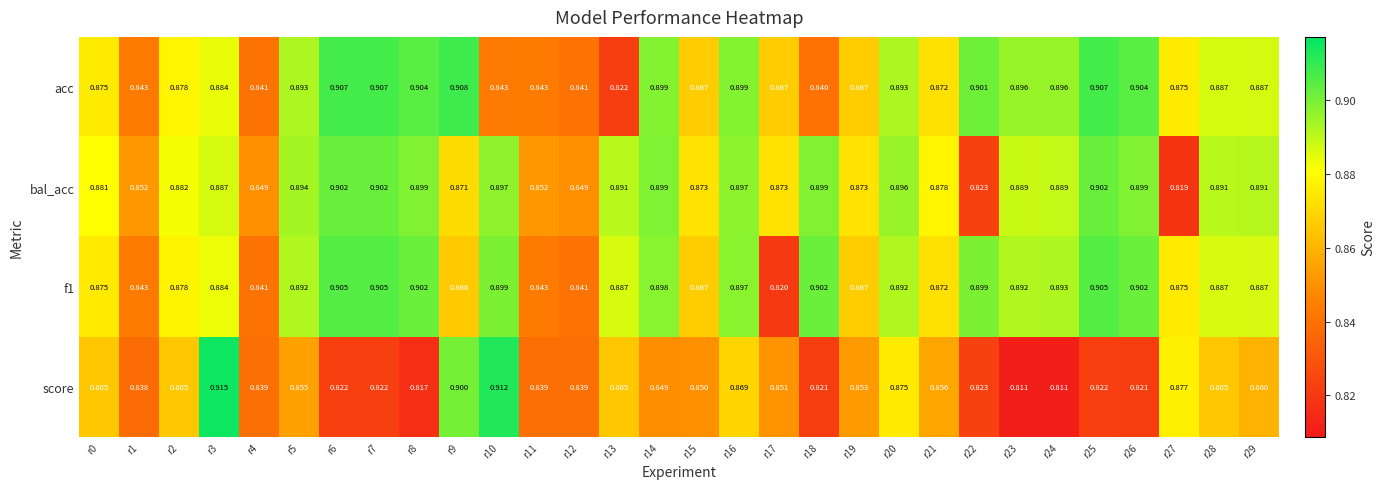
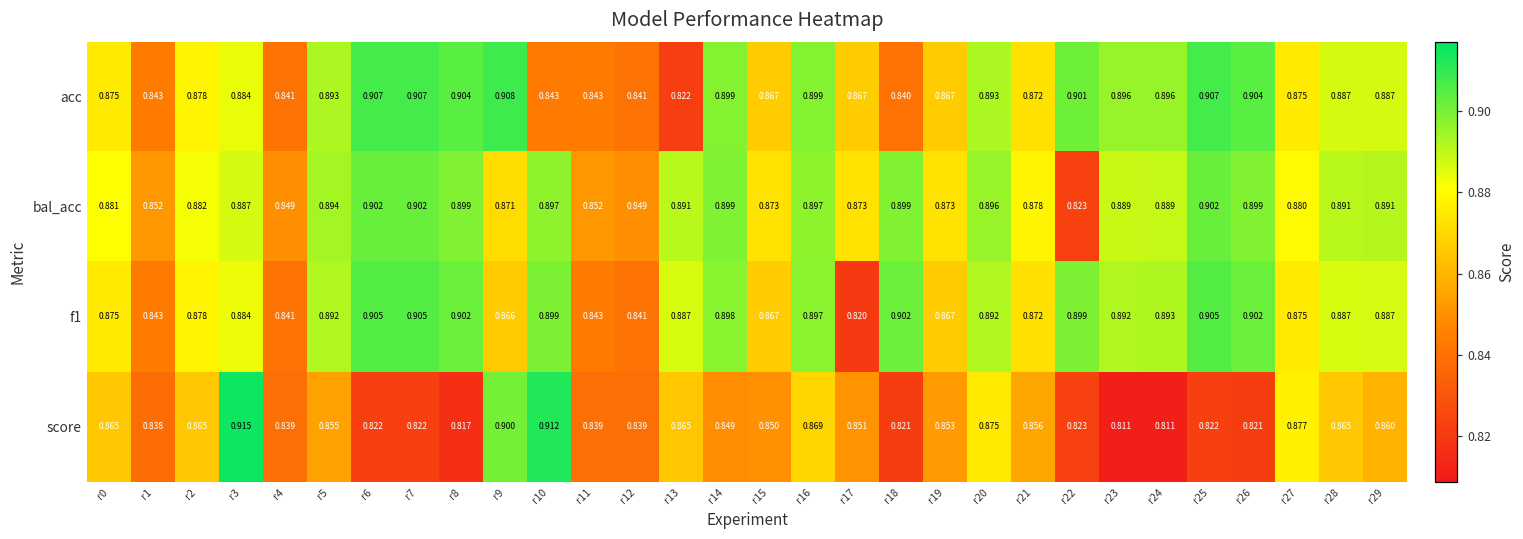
  {
    "acc": {
      "r0": 0.875,
      "r1": 0.843,
      "r2": 0.878,
      "r3": 0.884,
      "r4": 0.841,
      "r5": 0.893,
      "r6": 0.907,
      "r7": 0.907,
      "r8": 0.904,
      "r9": 0.908,
      "r10": 0.843,
      "r11": 0.843,
      "r12": 0.841,
      "r13": 0.822,
      "r14": 0.899,
      "r15": 0.867,
      "r16": 0.899,
      "r17": 0.867,
      "r18": 0.840,
      "r19": 0.867,
      "r20": 0.893,
      "r21": 0.872,
      "r22": 0.901,
      "r23": 0.896,
      "r24": 0.896,
      "r25": 0.907,
      "r26": 0.904,
      "r27": 0.875,
      "r28": 0.887,
      "r29": 0.887
    },
    "bal_acc": {
      "r0": 0.881,
      "r1": 0.852,
      "r2": 0.882,
      "r3": 0.887,
      "r4": 0.849,
      "r5": 0.894,
      "r6": 0.902,
      "r7": 0.902,
      "r8": 0.899,
      "r9": 0.871,
      "r10": 0.897,
      "r11": 0.852,
      "r12": 0.849,
      "r13": 0.891,
      "r14": 0.899,
      "r15": 0.873,
      "r16": 0.897,
      "r17": 0.873,
      "r18": 0.899,
      "r19": 0.873,
      "r20": 0.896,
      "r21": 0.878,
      "r22": 0.823,
      "r23": 0.889,
      "r24": 0.889,
      "r25": 0.902,
      "r26": 0.899,
-     "r27": 0.819,
+     "r27": 0.880,
      "r28": 0.891,
      "r29": 0.891
    },
    "f1": {
      "r0": 0.875,
      "r1": 0.843,
      "r2": 0.878,
      "r3": 0.884,
      "r4": 0.841,
      "r5": 0.892,
      "r6": 0.905,
      "r7": 0.905,
      "r8": 0.902,
      "r9": 0.866,
      "r10": 0.899,
      "r11": 0.843,
      "r12": 0.841,
      "r13": 0.887,
      "r14": 0.898,
      "r15": 0.867,
      "r16": 0.897,
      "r17": 0.820,
      "r18": 0.902,
      "r19": 0.867,
      "r20": 0.892,
      "r21": 0.872,
      "r22": 0.899,
      "r23": 0.892,
      "r24": 0.893,
      "r25": 0.905,
      "r26": 0.902,
      "r27": 0.875,
      "r28": 0.887,
      "r29": 0.887
    },
    "score": {
      "r0": 0.865,
      "r1": 0.838,
      "r2": 0.865,
      "r3": 0.915,
      "r4": 0.839,
      "r5": 0.855,
      "r6": 0.822,
      "r7": 0.822,
      "r8": 0.817,
      "r9": 0.900,
      "r10": 0.912,
      "r11": 0.839,
      "r12": 0.839,
      "r13": 0.865,
      "r14": 0.849,
      "r15": 0.850,
      "r16": 0.869,
      "r17": 0.851,
      "r18": 0.821,
      "r19": 0.853,
      "r20": 0.875,
      "r21": 0.856,
      "r22": 0.823,
      "r23": 0.811,
      "r24": 0.811,
      "r25": 0.822,
      "r26": 0.821,
      "r27": 0.877,
      "r28": 0.865,
      "r29": 0.860
    }
  }
